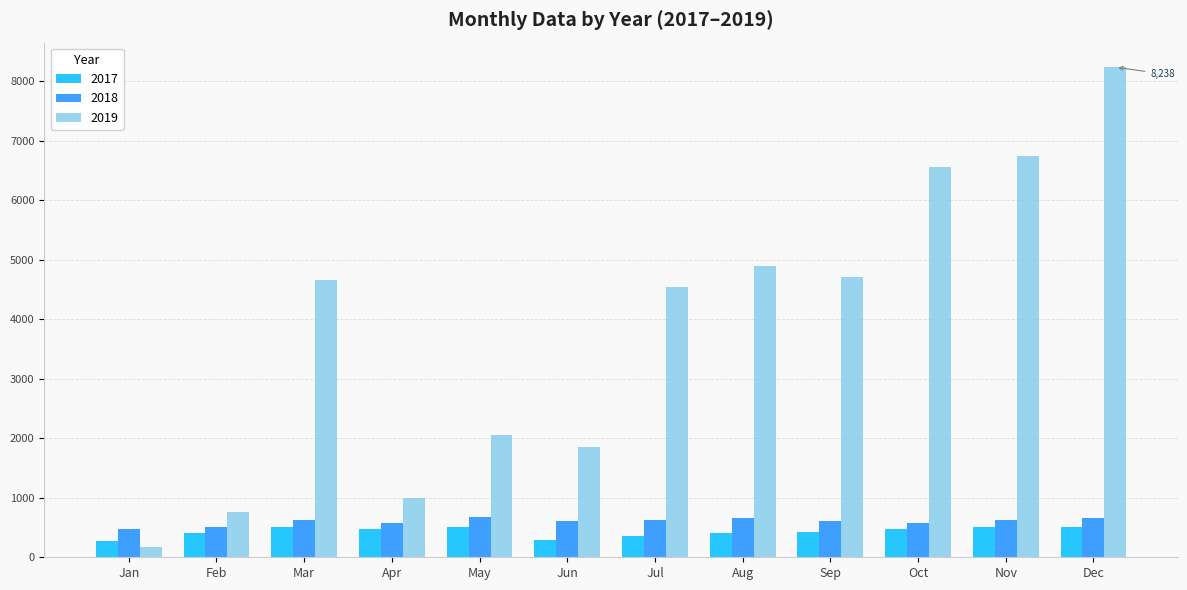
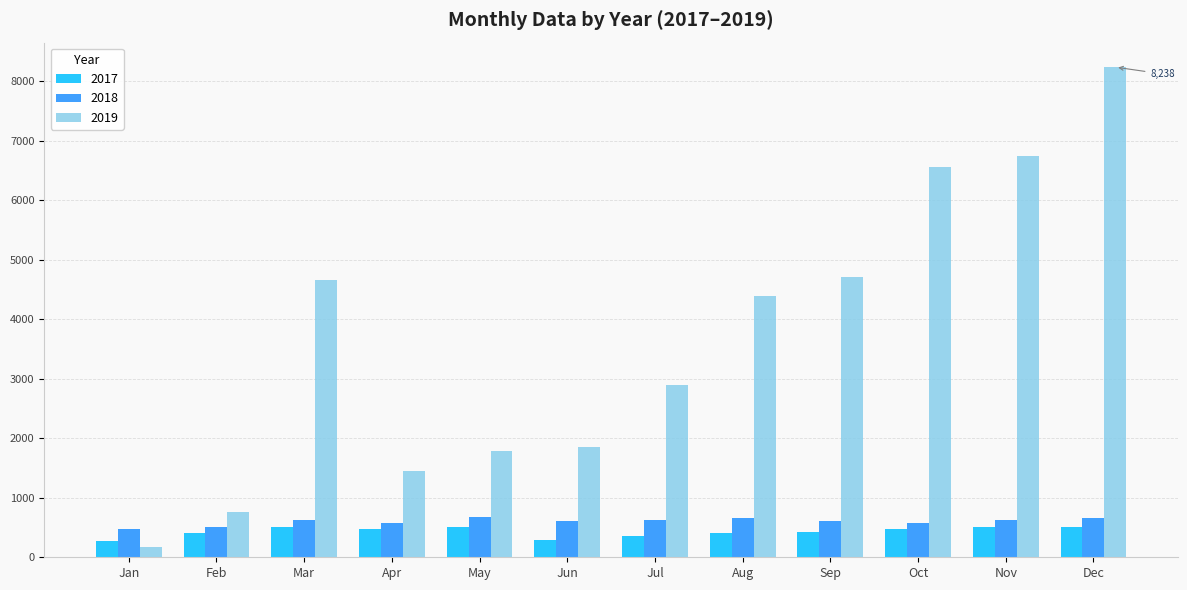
  {
    "2019": {
      "Jan": 200,
      "Feb": 800,
      "Mar": 4700,
-     "Apr": 1000,
-     "May": 2100,
+     "Apr": 1400,
+     "May": 1800,
      "Jun": 1800,
-     "Jul": 4500,
-     "Aug": 4900,
+     "Jul": 2900,
+     "Aug": 4400,
      "Sep": 4700,
      "Oct": 6600,
      "Nov": 6700
    }
  }
